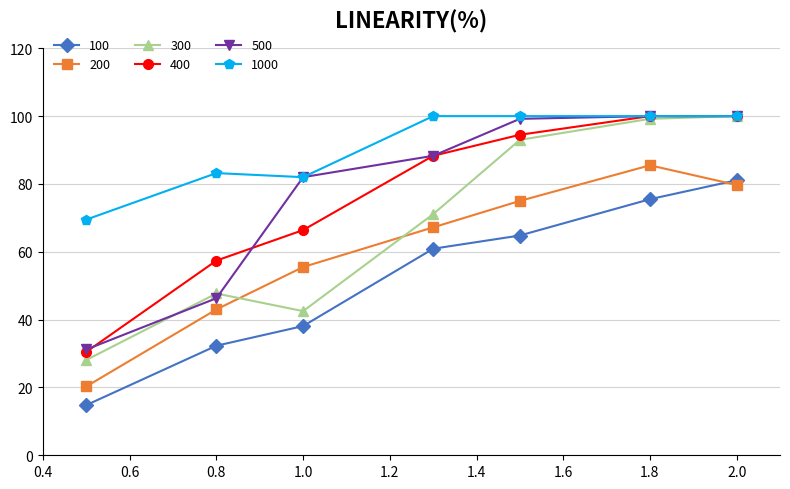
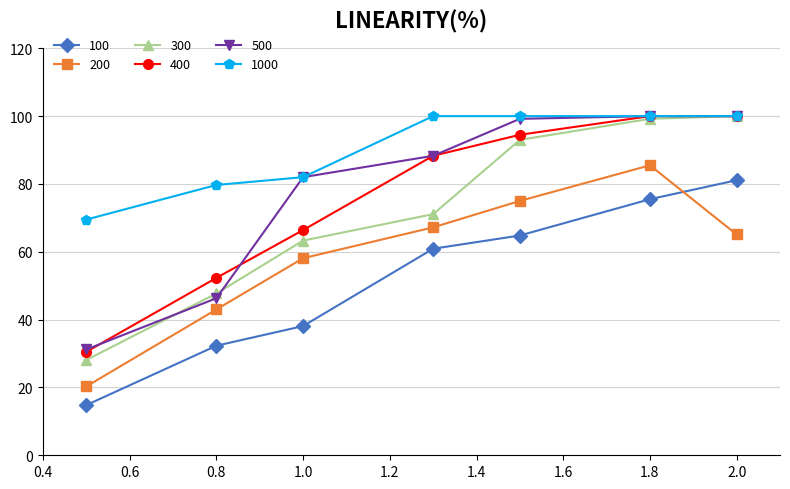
  {
    "100": {
      "0.8": 32,
      "1.0": 38,
      "1.8": 76,
      "2.0": 81
    },
    "200": {
      "0.8": 43,
-     "1.0": 56,
+     "1.0": 58,
      "1.8": 86,
-     "2.0": 80
+     "2.0": 65
    },
    "300": {
      "0.8": 48,
-     "1.0": 43,
+     "1.0": 63,
      "1.8": 99
    },
    "400": {
-     "0.8": 57,
+     "0.8": 52,
      "1.0": 66
    },
    "500": {
      "0.8": 46
    },
    "1000": {
-     "0.8": 83
+     "0.8": 80
    }
  }
